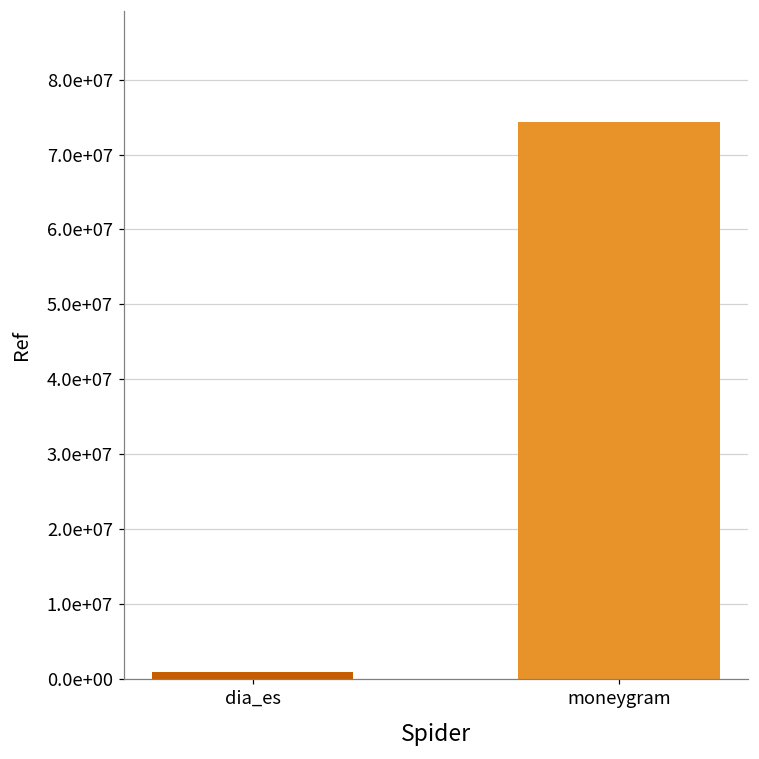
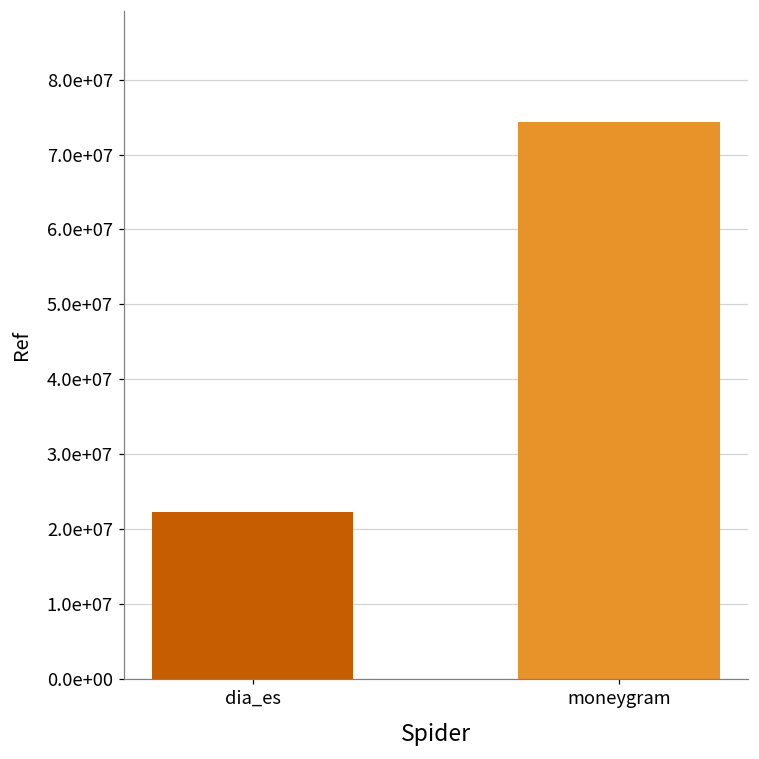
  {
-   "dia_es": 1000000,
+   "dia_es": 22000000,
    "moneygram": 74000000
  }
